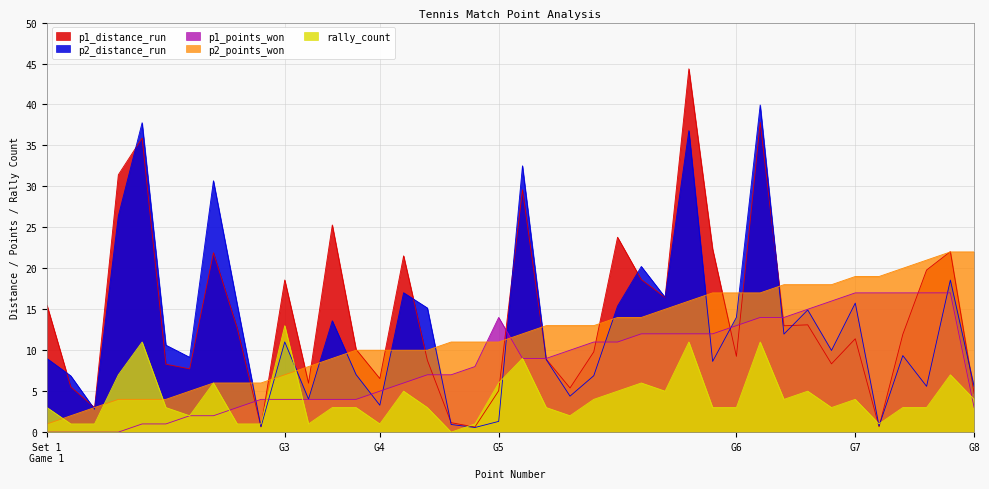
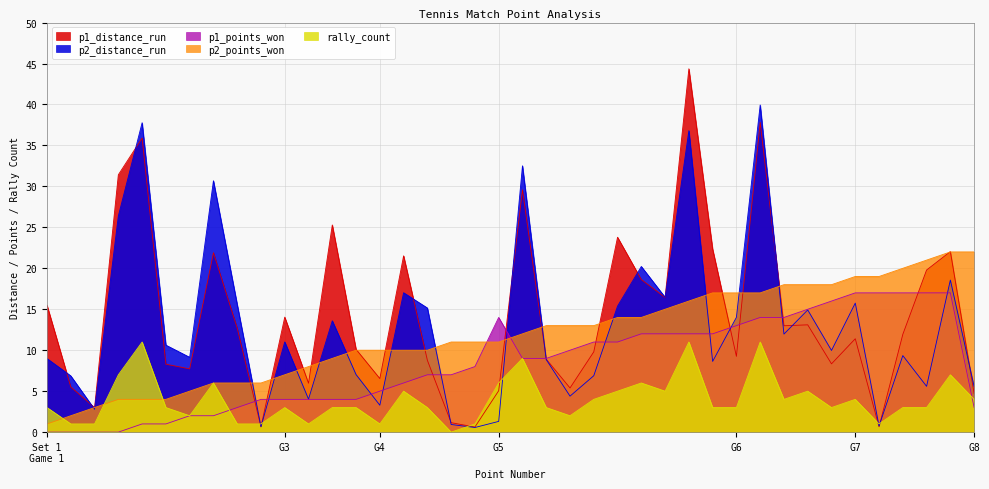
  {
    "p1_distance_run": {
      "Set 1 Game 1": 15,
-     "G3": 19,
+     "G3": 14,
      "G4": 7,
      "G5": 5,
      "G6": 9,
      "G7": 11,
      "G8": 5
    },
    "p2_distance_run": {
      "Set 1 Game 1": 9,
      "G3": 11,
      "G4": 3,
      "G5": 1,
      "G6": 14,
      "G7": 16,
      "G8": 6
    },
    "p1_points_won": {
      "Set 1 Game 1": 0,
      "G3": 4,
      "G4": 5,
      "G5": 14,
      "G6": 13,
      "G7": 17,
      "G8": 3
    },
    "p2_points_won": {
      "Set 1 Game 1": 1,
      "G3": 7,
      "G4": 10,
      "G5": 11,
      "G6": 17,
      "G7": 19,
      "G8": 22
    },
    "rally_count": {
      "Set 1 Game 1": 3,
-     "G3": 13,
+     "G3": 3,
      "G4": 1,
      "G5": 6,
      "G6": 3,
      "G7": 4,
      "G8": 4
    }
  }
